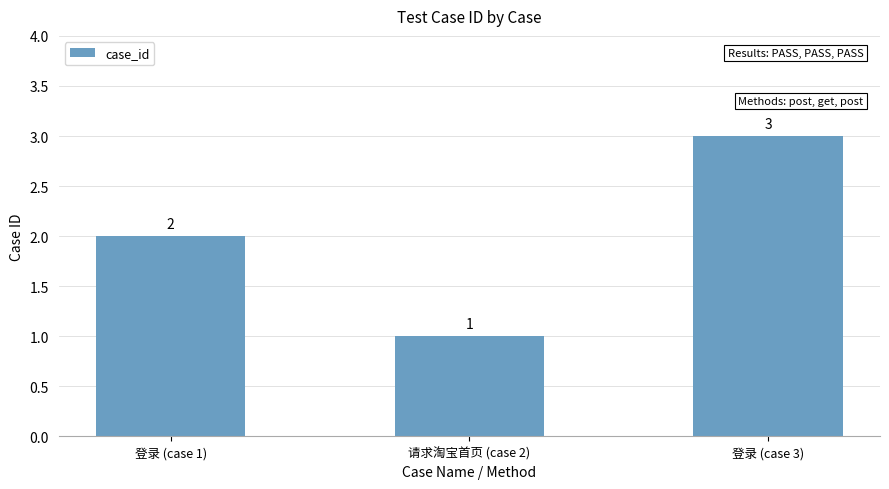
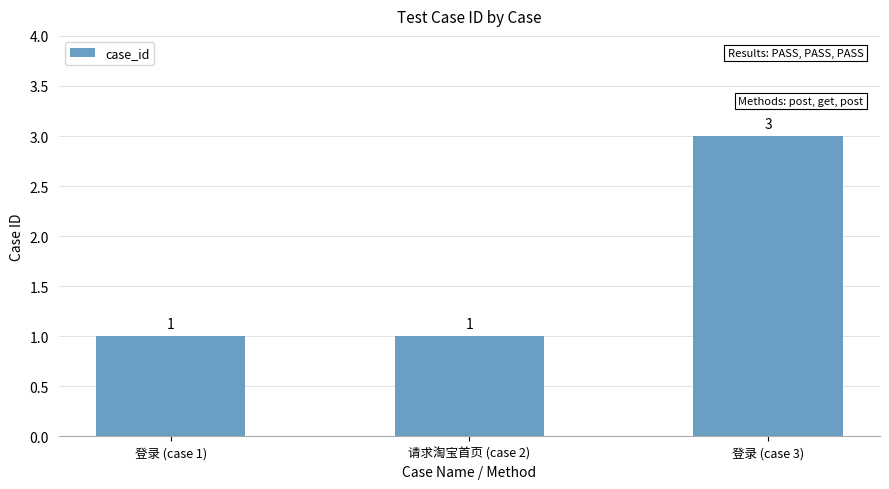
  {
-   "登录 (case 1)": 2,
+   "登录 (case 1)": 1,
    "请求淘宝首页 (case 2)": 1,
    "登录 (case 3)": 3
  }
